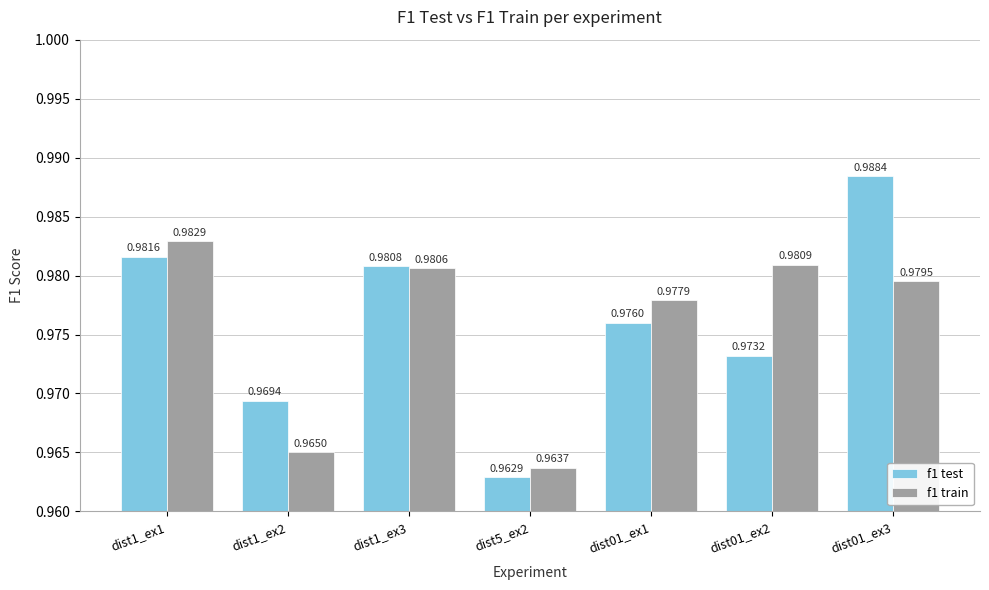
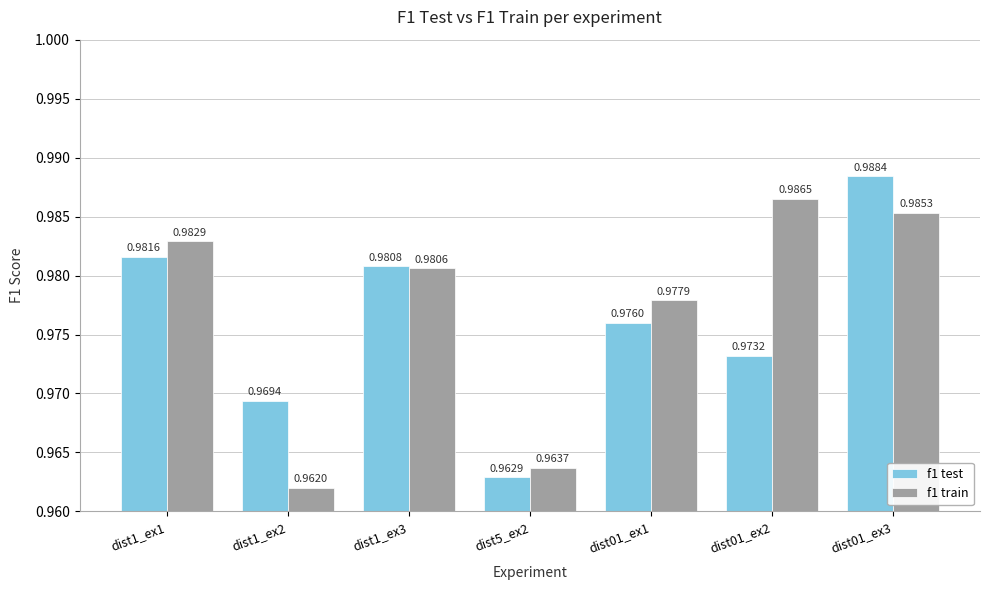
  {
    "f1 test": {
      "dist1_ex1": 0.9816,
      "dist1_ex2": 0.9694,
      "dist1_ex3": 0.9808,
      "dist5_ex2": 0.9629,
      "dist01_ex1": 0.9760,
      "dist01_ex2": 0.9732,
      "dist01_ex3": 0.9884
    },
    "f1 train": {
      "dist1_ex1": 0.9829,
-     "dist1_ex2": 0.9650,
+     "dist1_ex2": 0.9620,
      "dist1_ex3": 0.9806,
      "dist5_ex2": 0.9637,
      "dist01_ex1": 0.9779,
-     "dist01_ex2": 0.9809,
-     "dist01_ex3": 0.9795
+     "dist01_ex2": 0.9865,
+     "dist01_ex3": 0.9853
    }
  }
